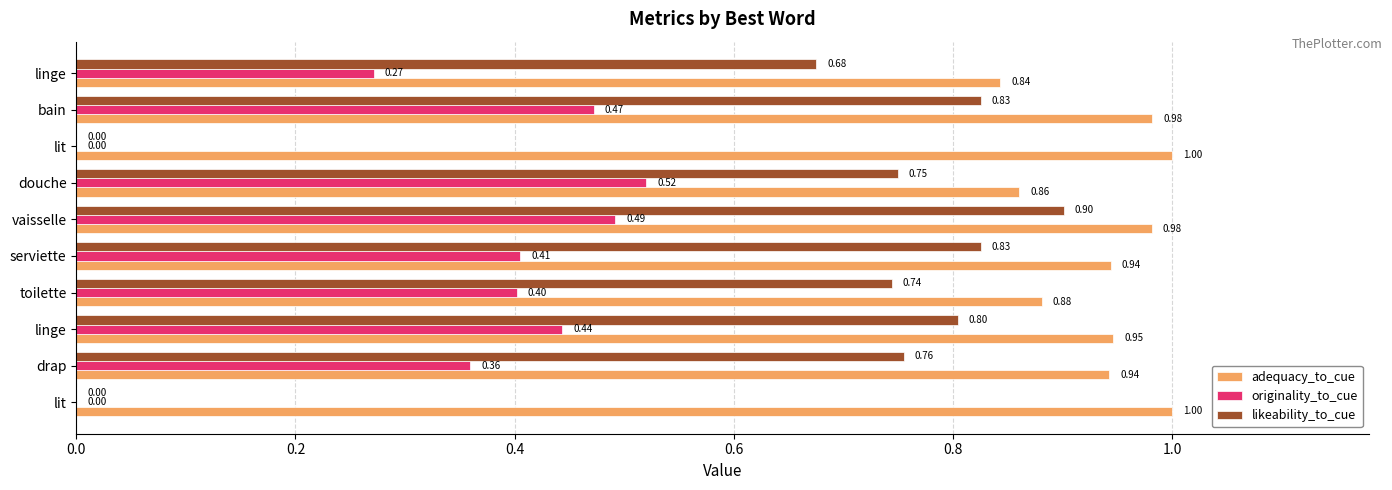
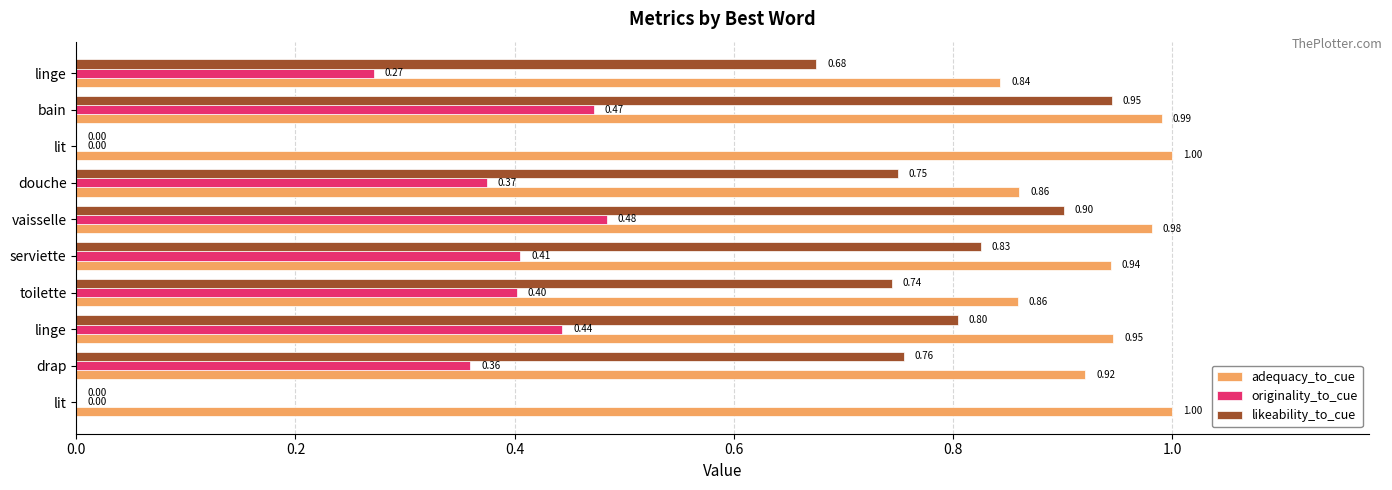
  {
    "adequacy_to_cue": {
-     "bain": 0.98,
+     "bain": 0.99,
      "douche": 0.86,
      "vaisselle": 0.98,
      "serviette": 0.94,
-     "toilette": 0.88,
-     "drap": 0.94
+     "toilette": 0.86,
+     "drap": 0.92
    },
    "originality_to_cue": {
      "bain": 0.47,
-     "douche": 0.52,
-     "vaisselle": 0.49,
+     "douche": 0.37,
+     "vaisselle": 0.48,
      "serviette": 0.41,
      "toilette": 0.40,
      "drap": 0.36
    },
    "likeability_to_cue": {
-     "bain": 0.83,
+     "bain": 0.95,
      "douche": 0.75,
      "vaisselle": 0.90,
      "serviette": 0.83,
      "toilette": 0.74,
      "drap": 0.76
    }
  }
